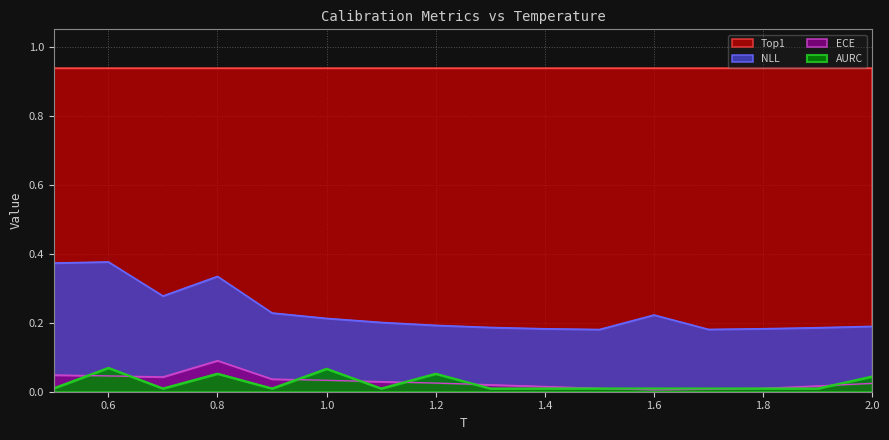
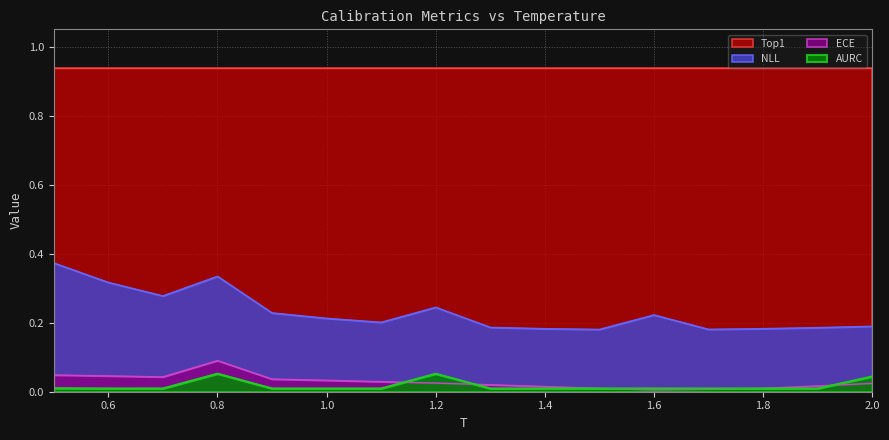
  {
    "Top1": {
      "0.6": 0.94,
      "0.8": 0.94,
      "1.0": 0.94,
      "1.2": 0.94,
      "1.4": 0.94,
      "1.6": 0.94,
      "2.0": 0.94
    },
    "NLL": {
-     "0.6": 0.38,
+     "0.6": 0.32,
      "0.8": 0.33,
      "1.0": 0.21,
-     "1.2": 0.19,
+     "1.2": 0.24,
      "1.4": 0.18,
      "1.6": 0.22,
      "1.8": 0.18,
      "2.0": 0.19
    },
    "ECE": {
      "0.6": 0.05,
      "0.8": 0.09,
      "1.0": 0.03,
      "1.2": 0.03,
      "2.0": 0.02
    },
    "AURC": {
-     "0.6": 0.07,
+     "0.6": 0.01,
      "0.8": 0.05,
-     "1.0": 0.07,
+     "1.0": 0.01,
      "1.2": 0.05,
      "2.0": 0.04
    }
  }
